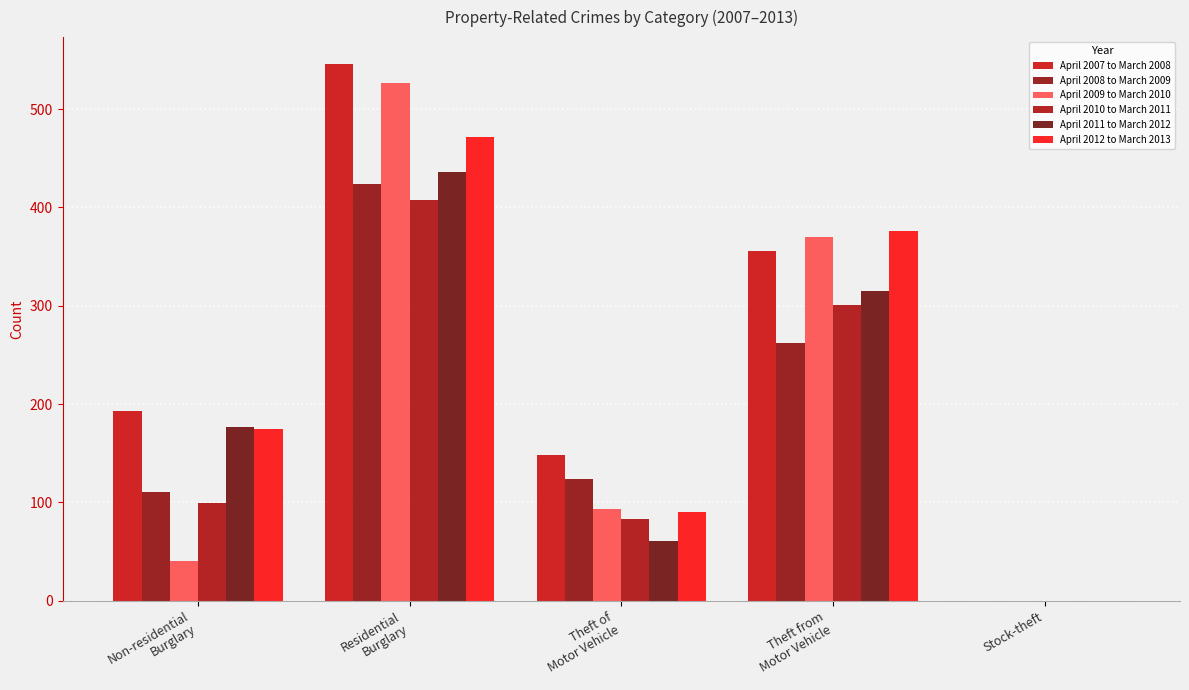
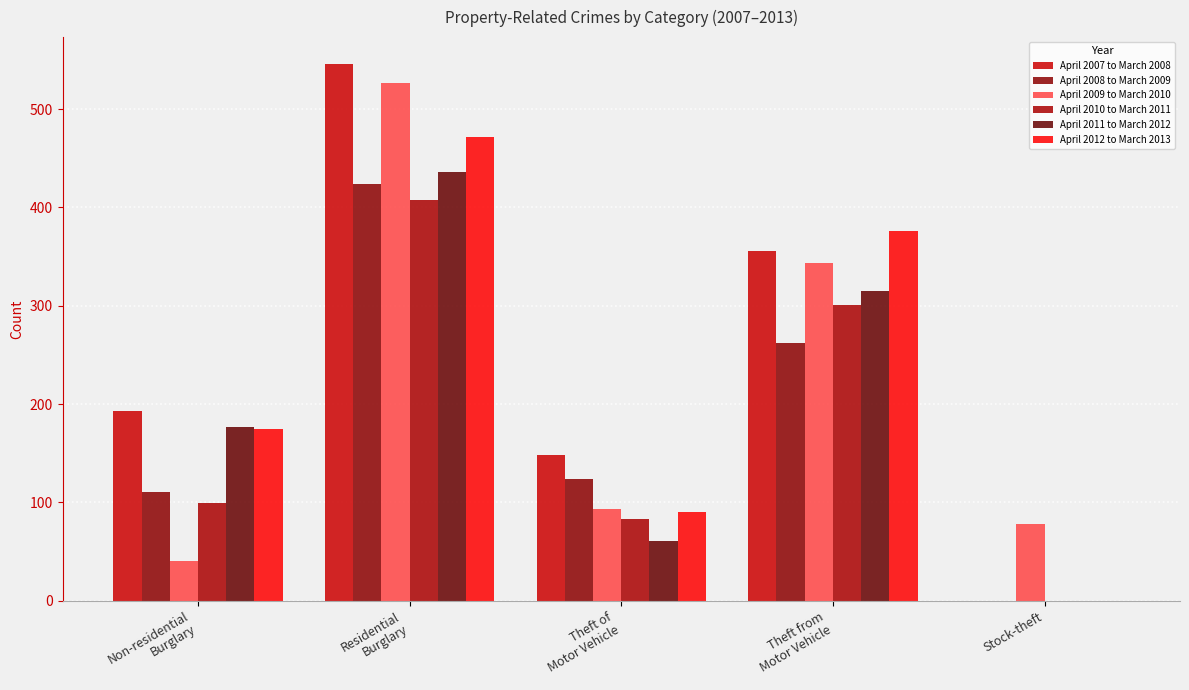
  {
    "April 2009 to March 2010": {
      "Non-residential Burglary": 40,
      "Residential Burglary": 530,
      "Theft of Motor Vehicle": 90,
-     "Theft from Motor Vehicle": 370,
-     "Stock-theft": 0
+     "Theft from Motor Vehicle": 340,
+     "Stock-theft": 80
    }
  }
